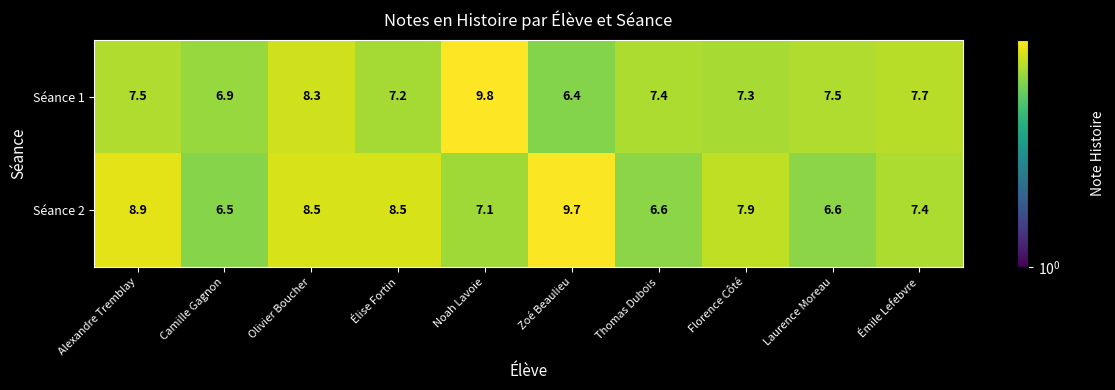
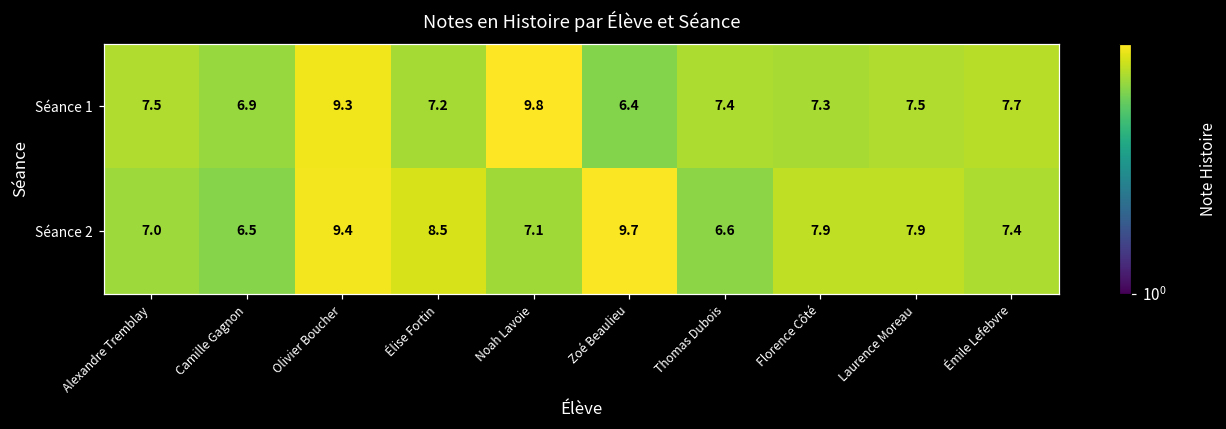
  {
    "Séance 1": {
      "Alexandre Tremblay": 7.5,
      "Camille Gagnon": 6.9,
-     "Olivier Boucher": 8.3,
+     "Olivier Boucher": 9.3,
      "Élise Fortin": 7.2,
      "Noah Lavoie": 9.8,
      "Zoé Beaulieu": 6.4,
      "Thomas Dubois": 7.4,
      "Florence Côté": 7.3,
      "Laurence Moreau": 7.5,
      "Émile Lefebvre": 7.7
    },
    "Séance 2": {
-     "Alexandre Tremblay": 8.9,
+     "Alexandre Tremblay": 7.0,
      "Camille Gagnon": 6.5,
-     "Olivier Boucher": 8.5,
+     "Olivier Boucher": 9.4,
      "Élise Fortin": 8.5,
      "Noah Lavoie": 7.1,
      "Zoé Beaulieu": 9.7,
      "Thomas Dubois": 6.6,
      "Florence Côté": 7.9,
-     "Laurence Moreau": 6.6,
+     "Laurence Moreau": 7.9,
      "Émile Lefebvre": 7.4
    }
  }
